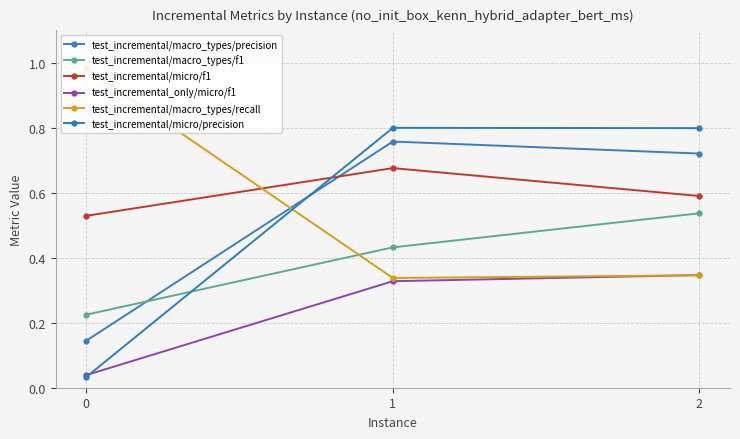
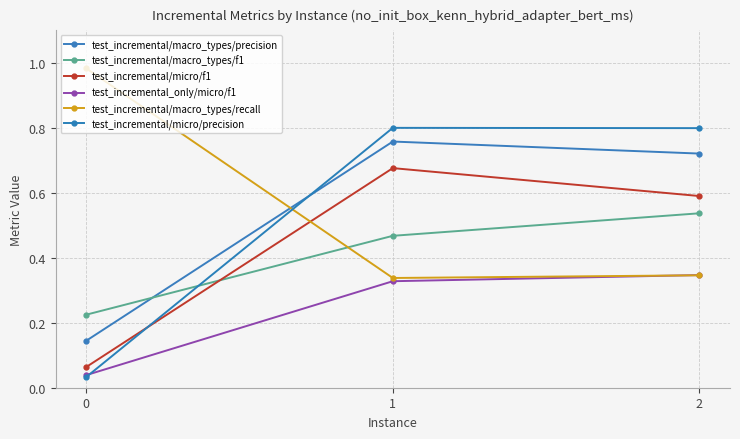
  {
    "test_incremental/macro_types/f1": {
      "0": 0.22,
-     "1": 0.43,
+     "1": 0.47,
      "2": 0.54
    },
    "test_incremental/micro/f1": {
-     "0": 0.53,
+     "0": 0.06,
      "1": 0.68,
      "2": 0.59
    },
    "test_incremental_only/micro/f1": {
      "1": 0.33
    },
    "test_incremental/macro_types/recall": {
      "1": 0.34
    }
  }
